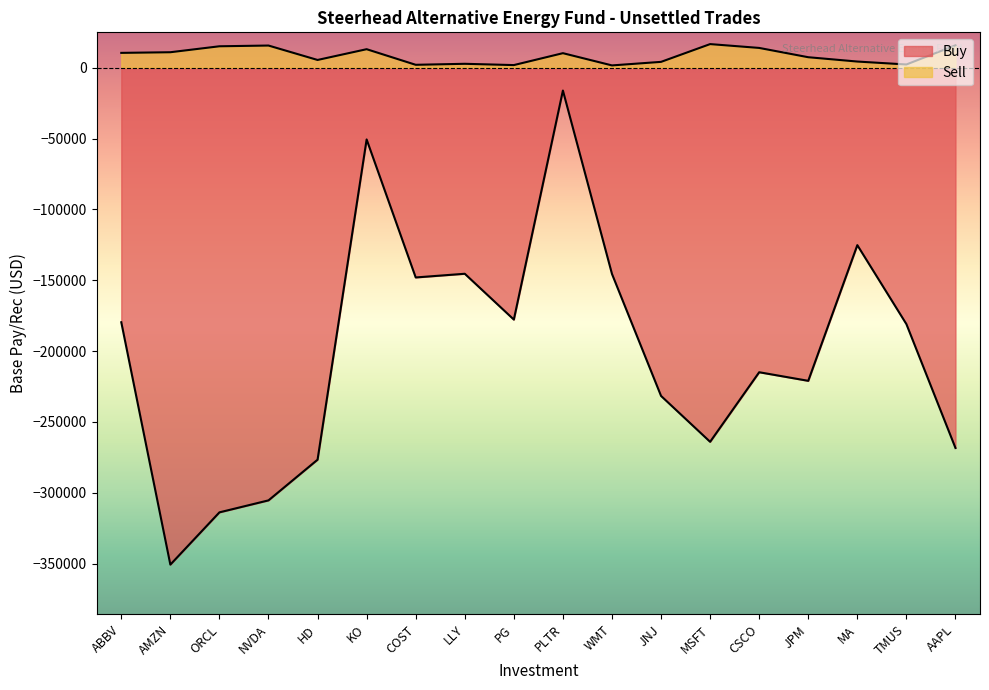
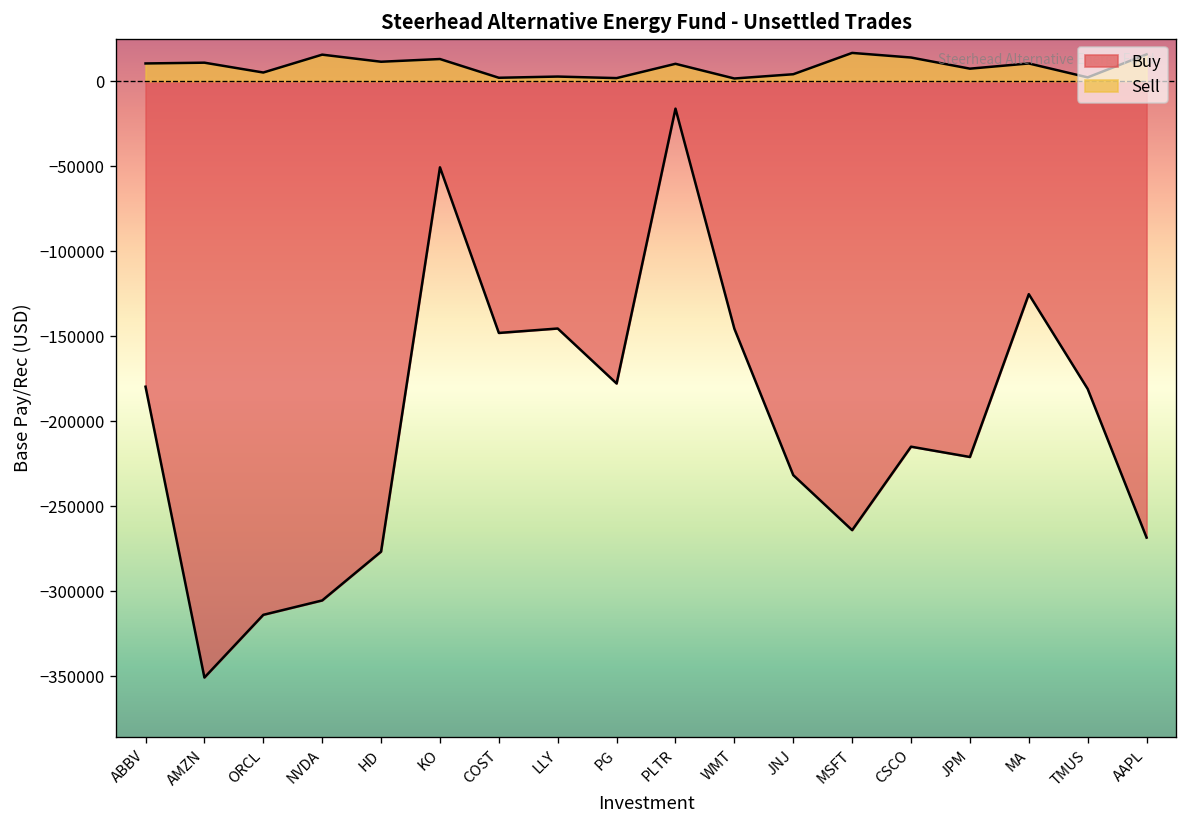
  {
    "Sell": {
      "ABBV": 10000,
      "AMZN": 11000,
-     "ORCL": 15000,
+     "ORCL": 5000,
      "NVDA": 16000,
-     "HD": 5000,
+     "HD": 11000,
      "KO": 13000,
      "COST": 2000,
      "LLY": 3000,
      "PLTR": 10000,
      "JNJ": 4000,
      "MSFT": 17000,
      "CSCO": 14000,
      "JPM": 7000,
-     "MA": 4000
+     "MA": 10000
    }
  }
